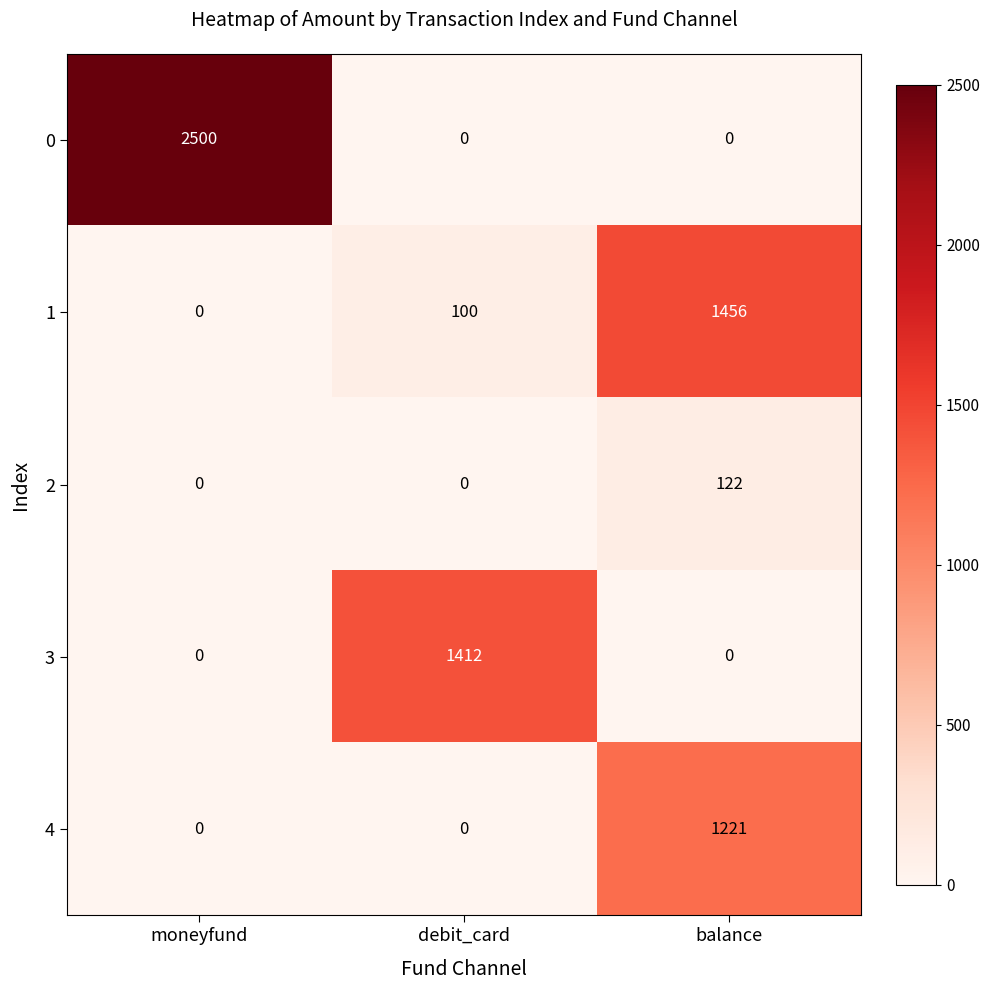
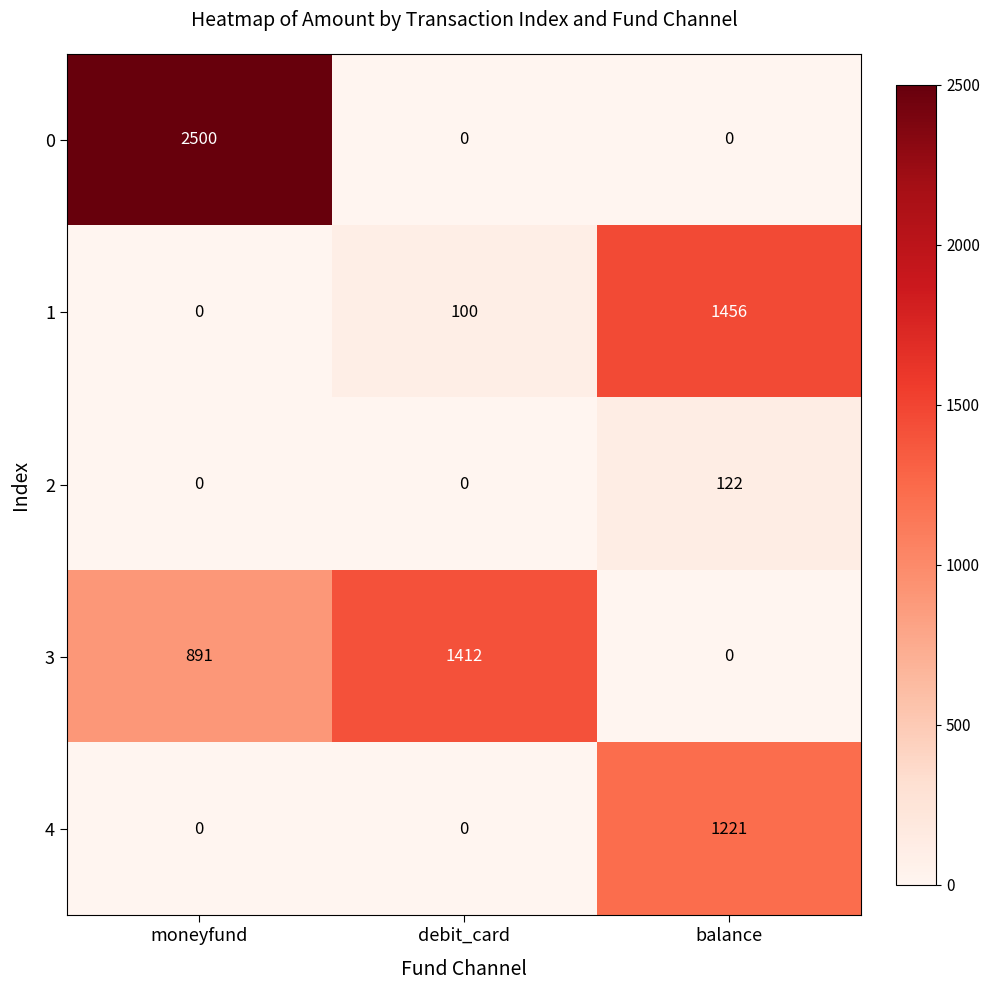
  {
    "0": {
      "moneyfund": 2500,
      "debit_card": 0,
      "balance": 0
    },
    "1": {
      "moneyfund": 0,
      "debit_card": 100,
      "balance": 1456
    },
    "2": {
      "moneyfund": 0,
      "debit_card": 0,
      "balance": 122
    },
    "3": {
-     "moneyfund": 0,
+     "moneyfund": 891,
      "debit_card": 1412,
      "balance": 0
    },
    "4": {
      "moneyfund": 0,
      "debit_card": 0,
      "balance": 1221
    }
  }
